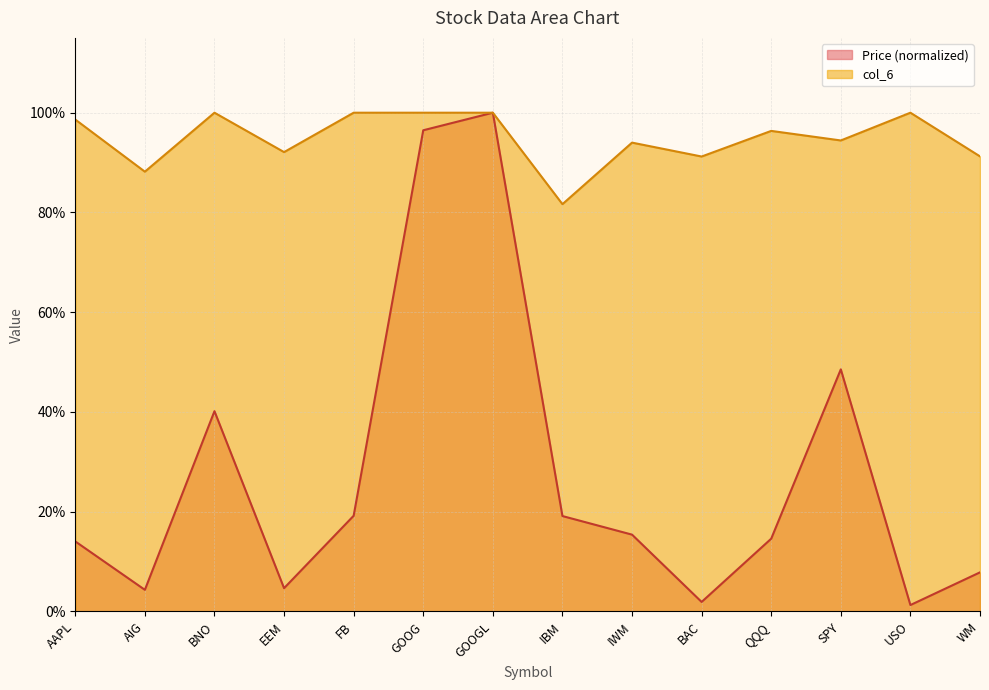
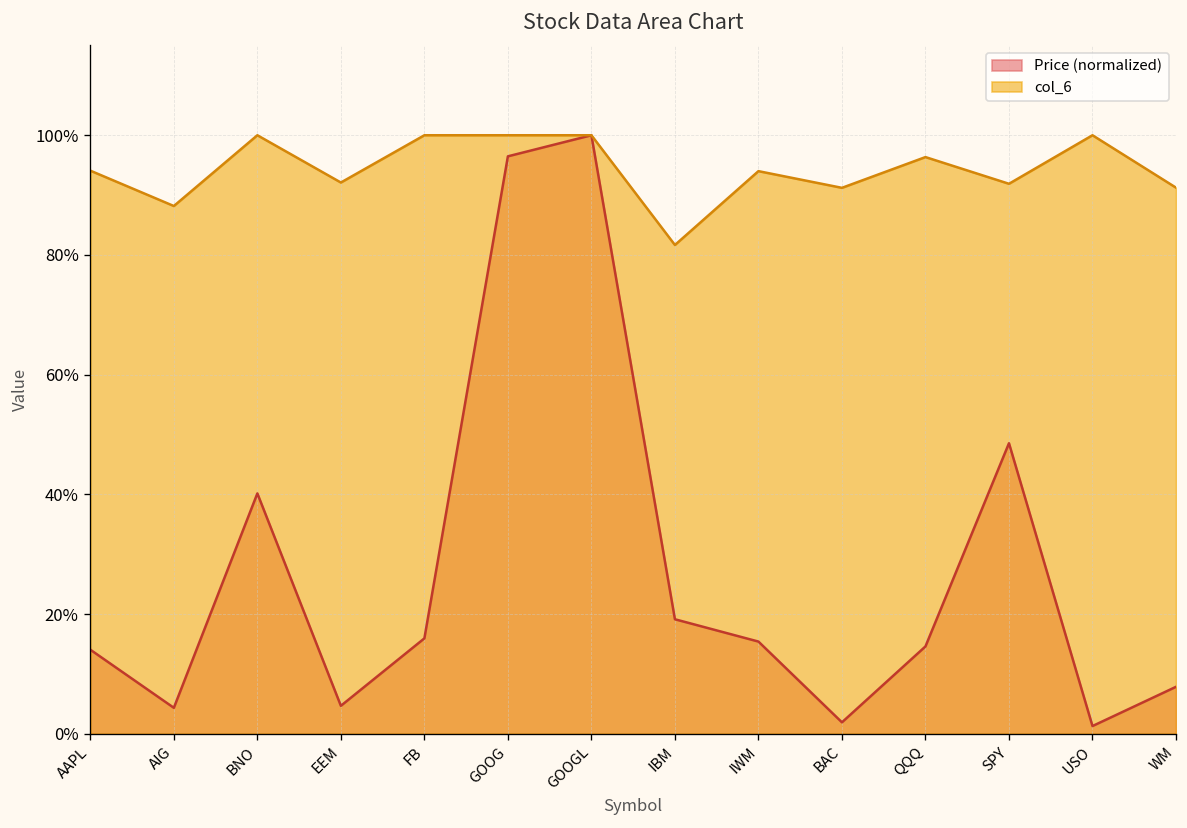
  {
    "Price (normalized)": {
      "AAPL": "14%",
      "AIG": "4%",
      "BNO": "40%",
      "EEM": "5%",
-     "FB": "19%",
+     "FB": "16%",
      "GOOG": "96%",
      "IBM": "19%",
      "IWM": "15%",
      "BAC": "2%",
      "QQQ": "15%",
      "SPY": "49%",
      "USO": "1%",
      "WM": "8%"
    },
    "col_6": {
-     "AAPL": "99%",
+     "AAPL": "94%",
      "AIG": "88%",
      "BNO": "100%",
      "EEM": "92%",
      "FB": "100%",
      "GOOG": "100%",
      "IBM": "82%",
      "IWM": "94%",
      "BAC": "91%",
      "QQQ": "96%",
-     "SPY": "94%",
+     "SPY": "92%",
      "USO": "100%",
      "WM": "91%"
    }
  }
